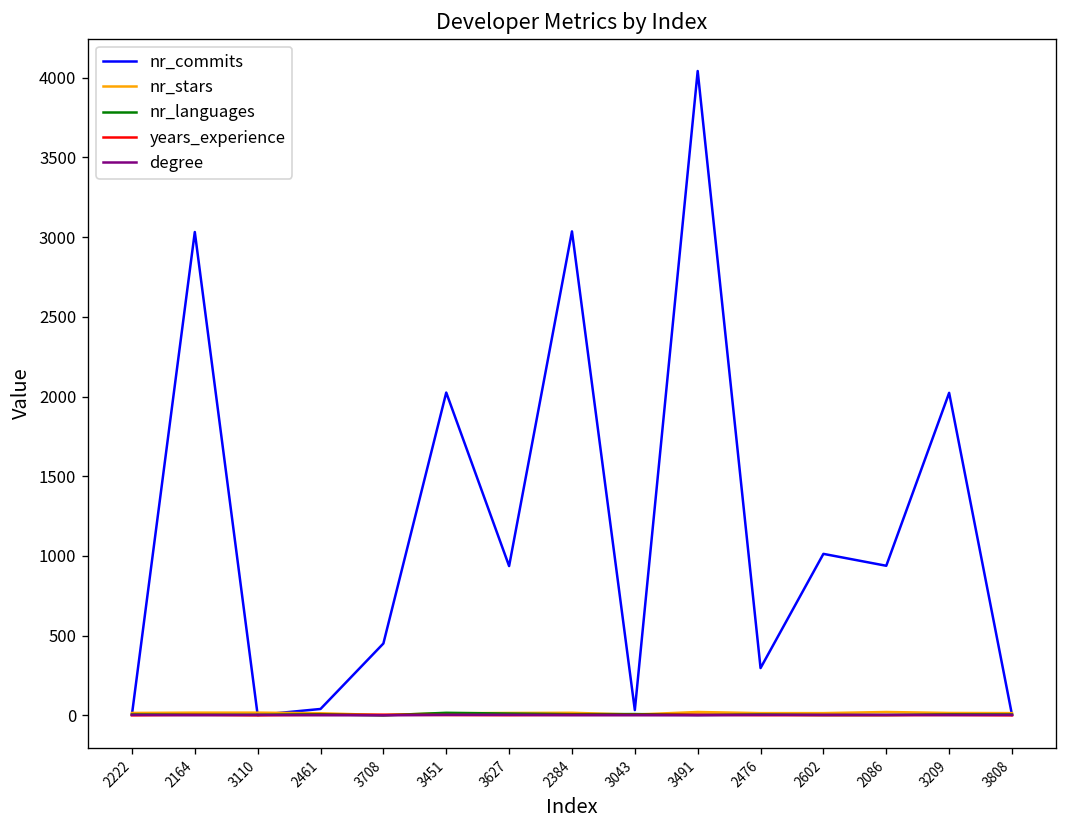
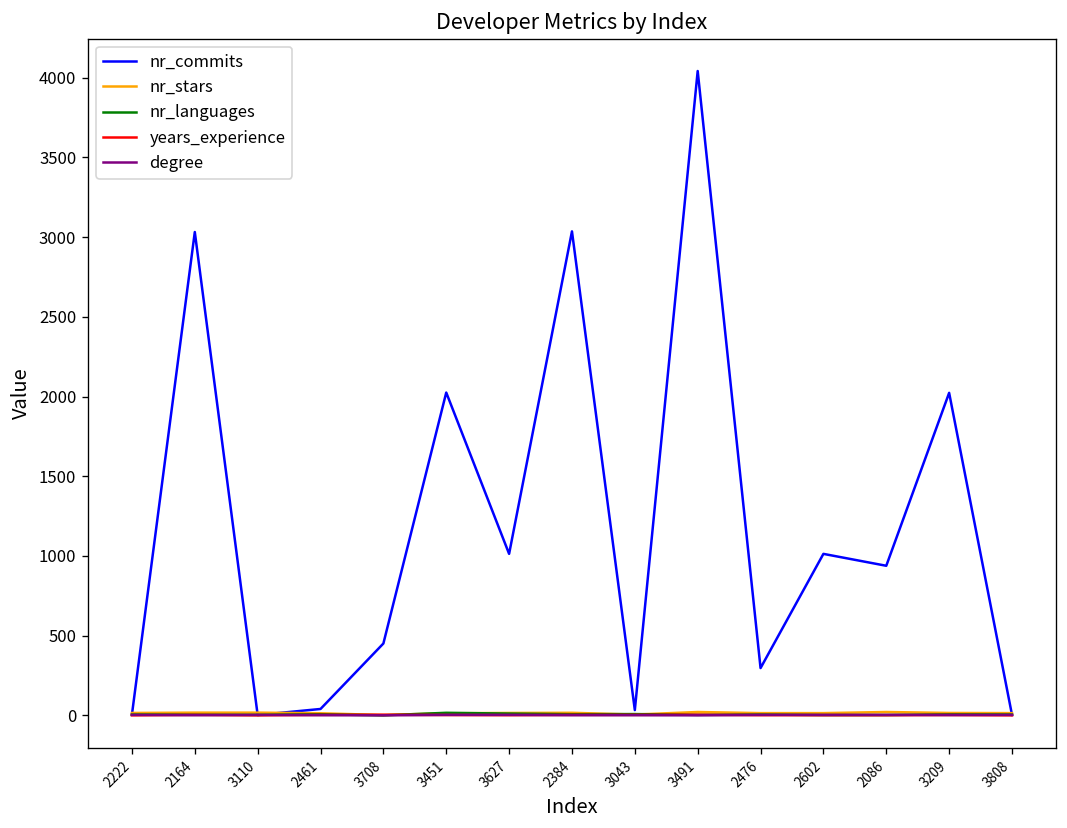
  {
    "nr_commits": {
      "2164": 3030,
      "2461": 40,
      "3708": 450,
      "3451": 2030,
-     "3627": 940,
+     "3627": 1010,
      "2384": 3040,
      "3043": 30,
      "3491": 4040,
      "2476": 300,
      "2602": 1010,
      "2086": 940,
      "3209": 2020
    }
  }
